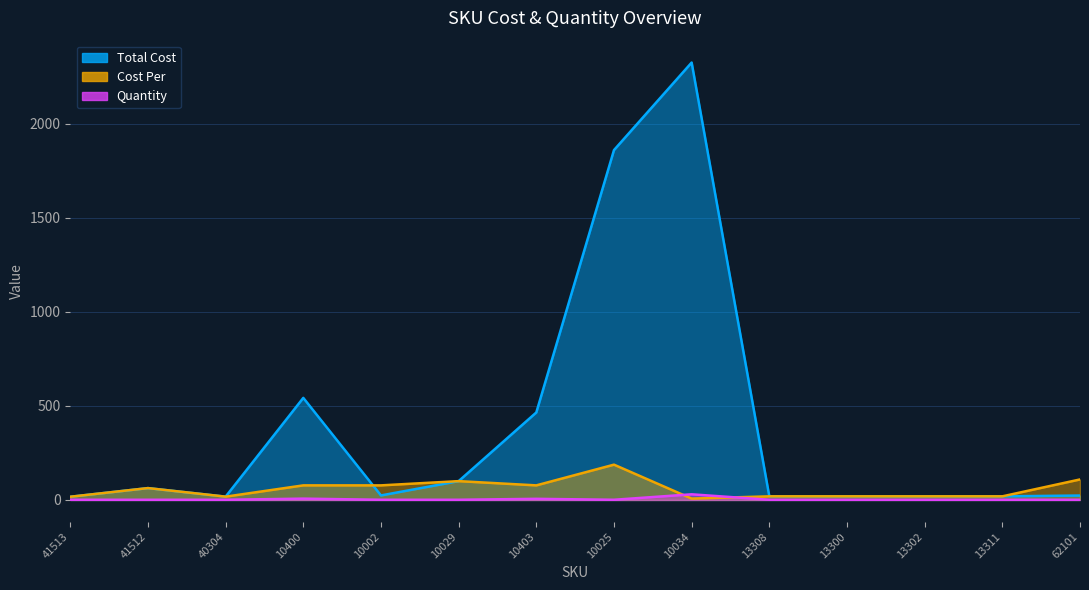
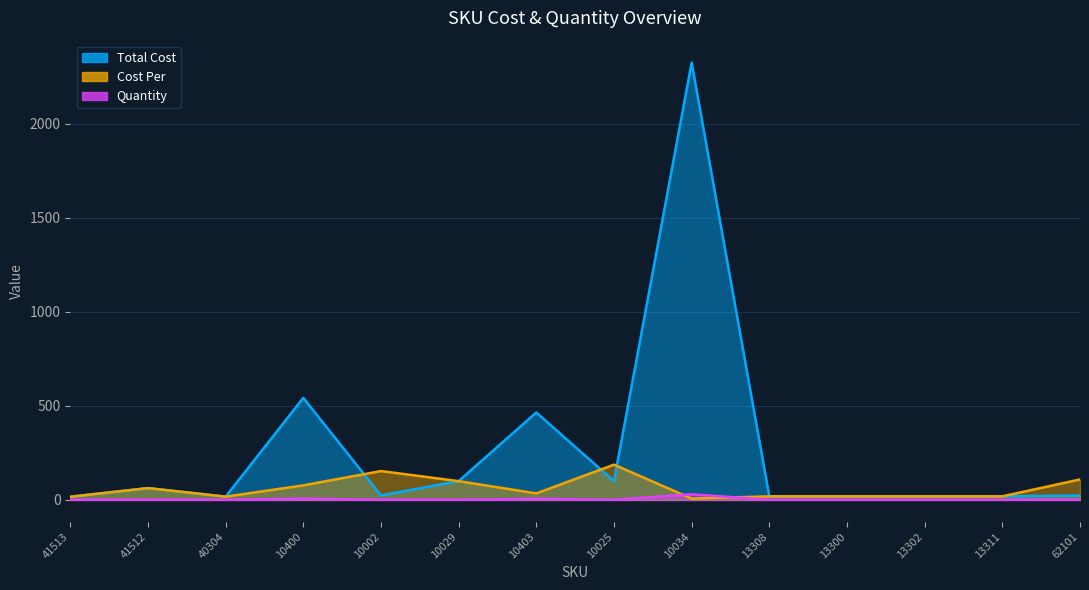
  {
    "Total Cost": {
      "10400": 540,
      "10002": 20,
      "10403": 470,
-     "10025": 1860,
+     "10025": 100,
      "10034": 2330,
      "62101": 20
    },
    "Cost Per": {
      "10400": 80,
-     "10002": 80,
-     "10403": 80,
+     "10002": 150,
+     "10403": 30,
      "10025": 190,
      "10034": 10,
      "62101": 110
    },
    "Quantity": {
      "41513": 0,
      "41512": 0,
      "40304": 0,
      "10400": 10,
      "10002": 0,
      "10029": 0,
      "10403": 10,
      "10025": 0,
      "10034": 30,
      "13308": 0,
      "13300": 0,
      "13302": 0,
      "13311": 0,
      "62101": 0
    }
  }
